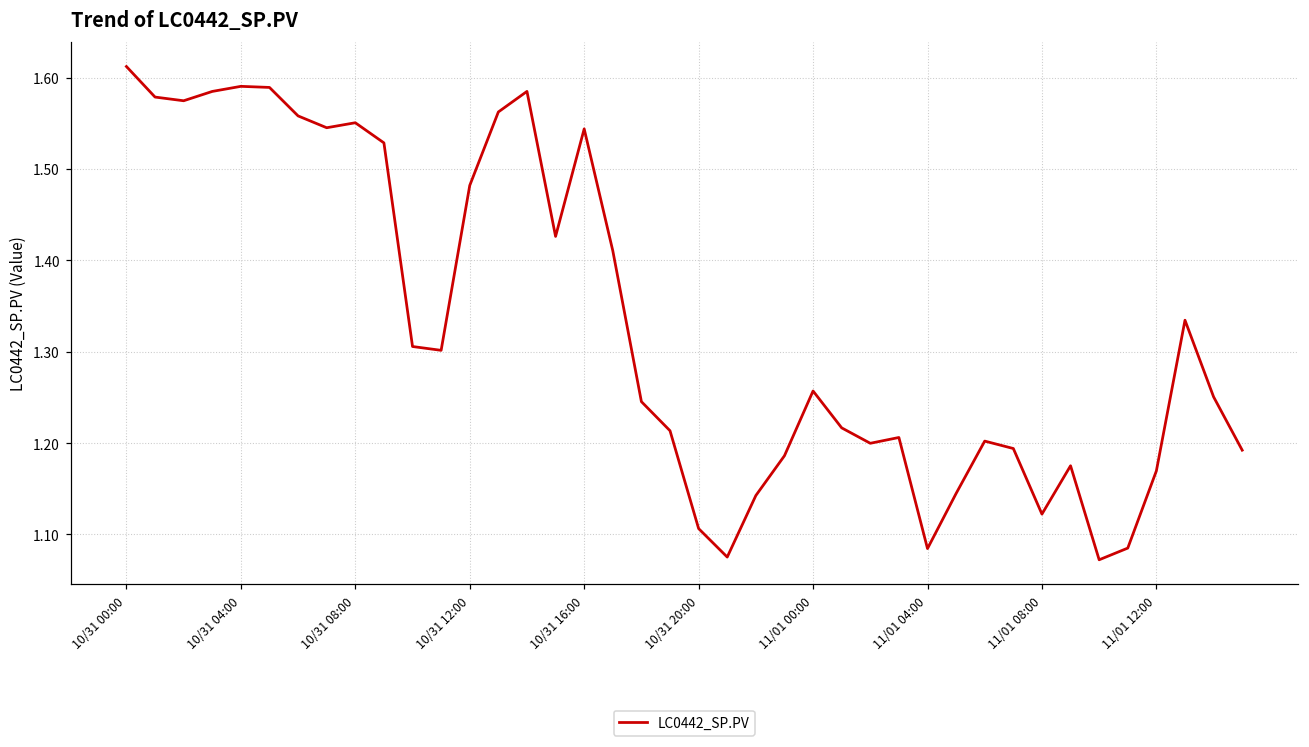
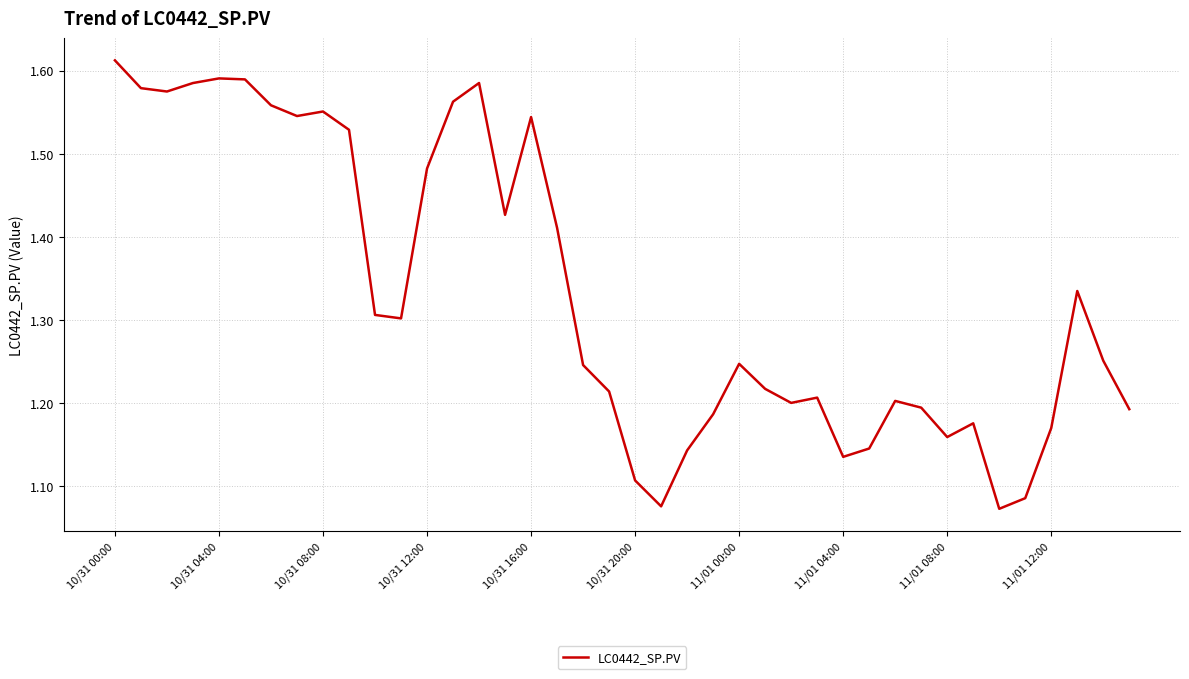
  {
    "10/31 00:00": 1.61,
    "10/31 04:00": 1.59,
    "10/31 08:00": 1.55,
    "10/31 12:00": 1.48,
    "10/31 16:00": 1.54,
    "10/31 20:00": 1.11,
-   "11/01 00:00": 1.26,
-   "11/01 04:00": 1.08,
-   "11/01 08:00": 1.12,
+   "11/01 00:00": 1.25,
+   "11/01 04:00": 1.13,
+   "11/01 08:00": 1.16,
    "11/01 12:00": 1.17
  }
